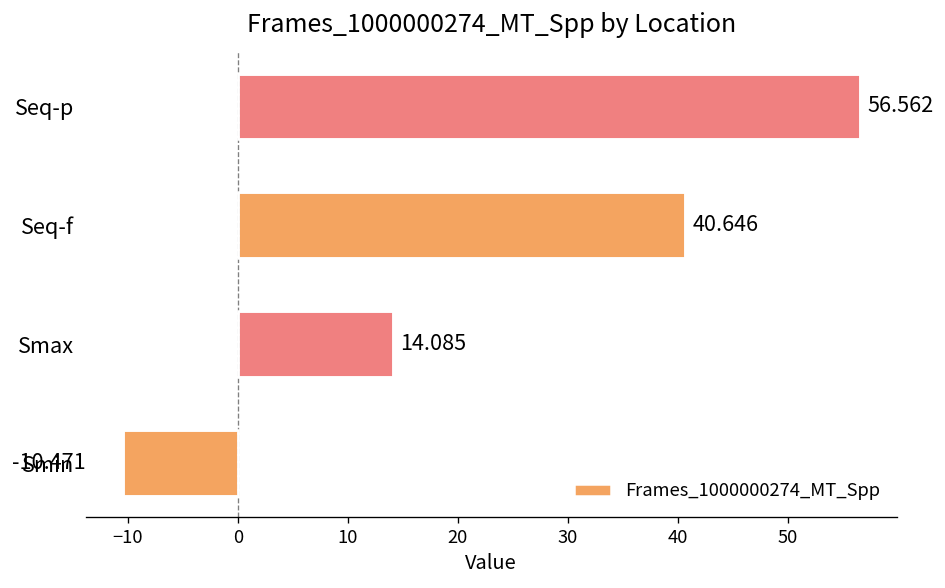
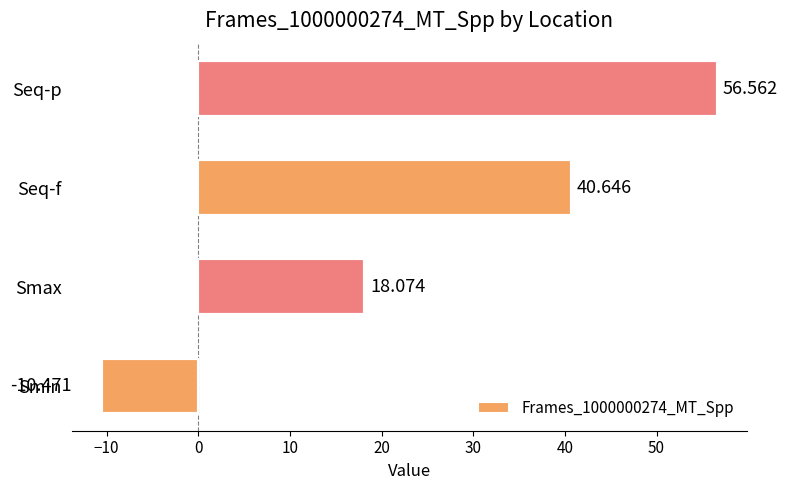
  {
    "Seq-p": 56.562,
    "Seq-f": 40.646,
-   "Smax": 14.085
+   "Smax": 18.074
  }
